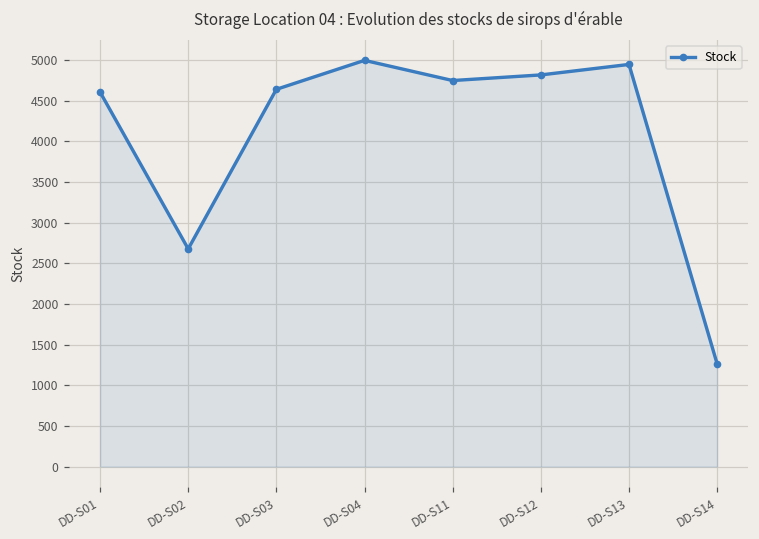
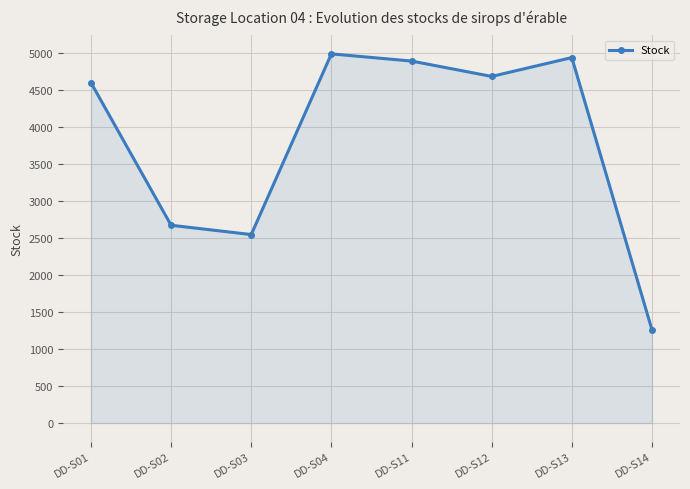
  {
    "DD-S01": 4600,
    "DD-S02": 2700,
-   "DD-S03": 4600,
+   "DD-S03": 2600,
    "DD-S04": 5000,
-   "DD-S11": 4700,
-   "DD-S12": 4800,
+   "DD-S11": 4900,
+   "DD-S12": 4700,
    "DD-S13": 4900,
    "DD-S14": 1300
  }
